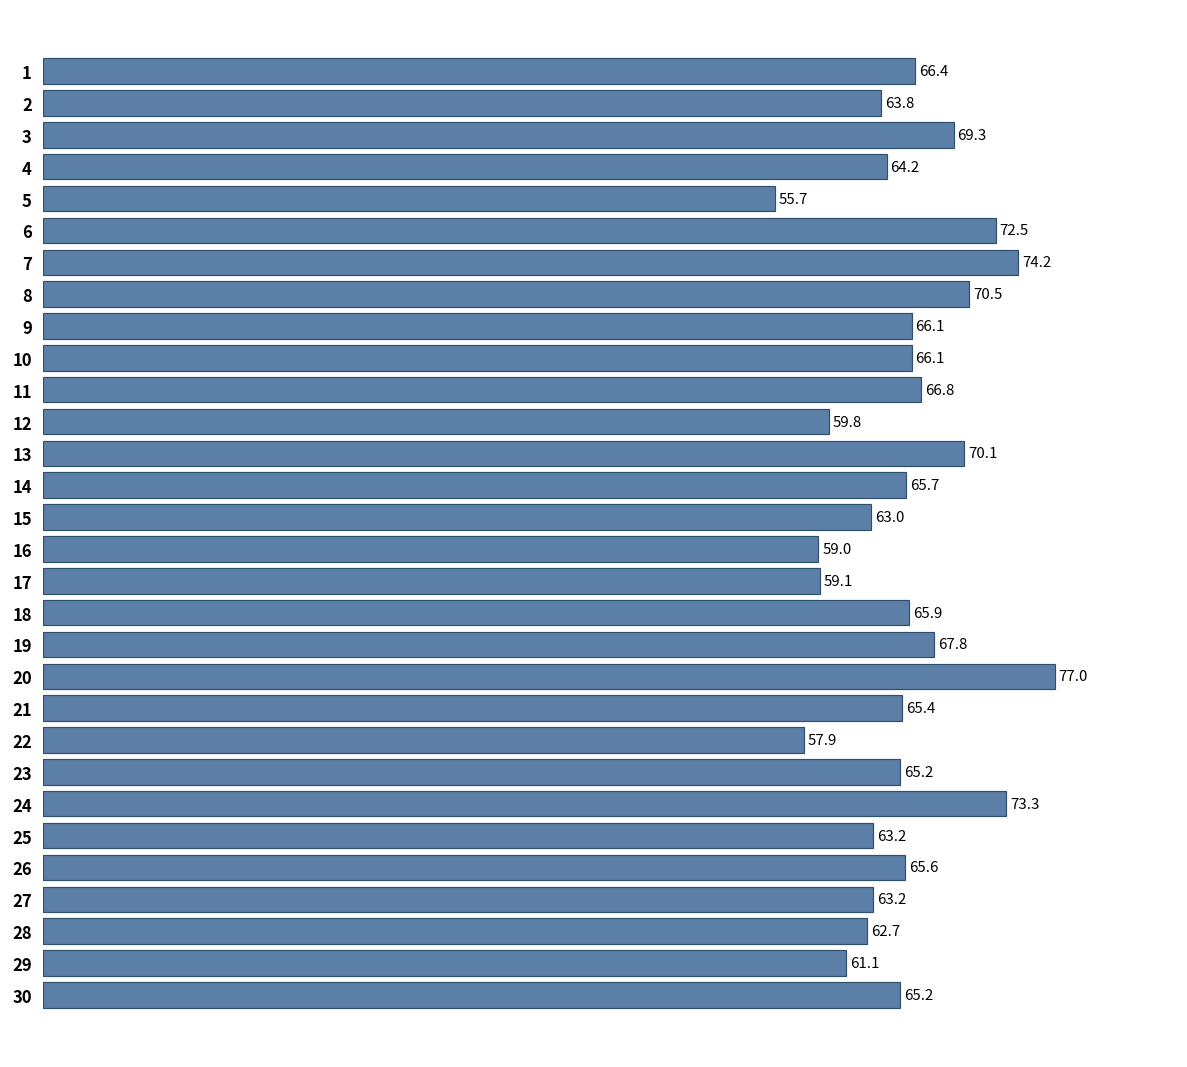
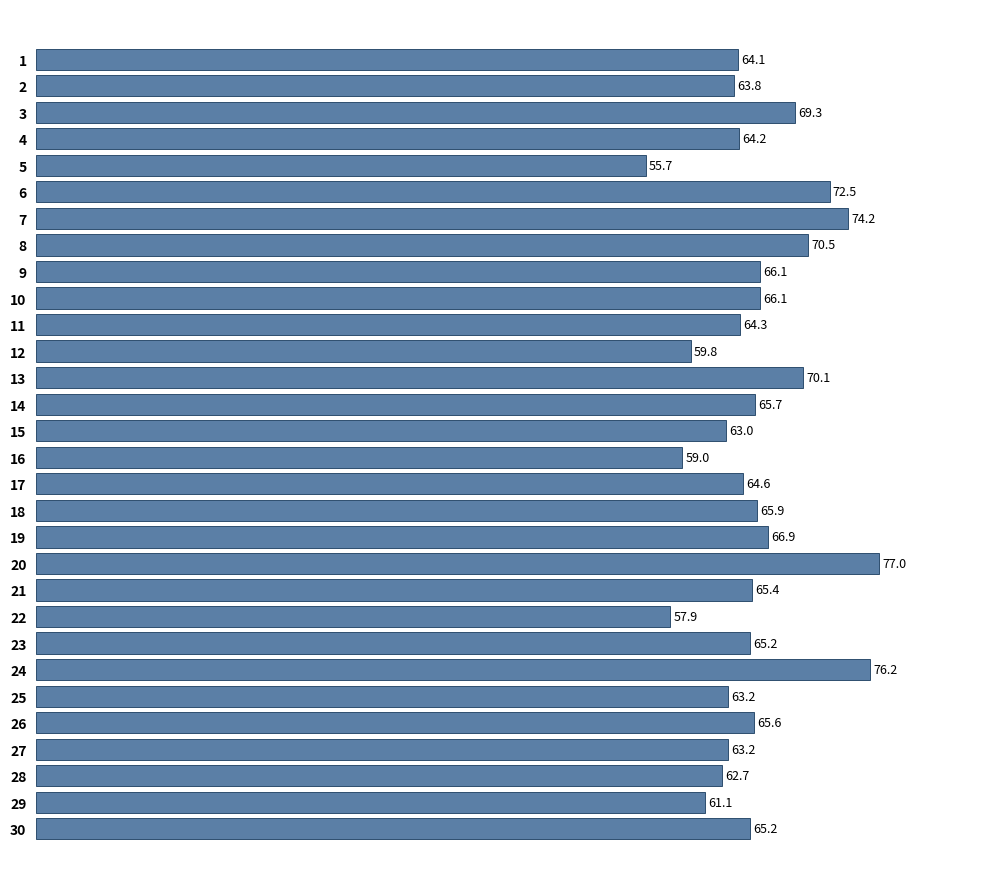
  {
-   "1": 66.4,
+   "1": 64.1,
    "2": 63.8,
    "3": 69.3,
    "4": 64.2,
    "5": 55.7,
    "6": 72.5,
    "7": 74.2,
    "8": 70.5,
    "9": 66.1,
    "10": 66.1,
-   "11": 66.8,
+   "11": 64.3,
    "12": 59.8,
    "13": 70.1,
    "14": 65.7,
    "15": 63.0,
    "16": 59.0,
-   "17": 59.1,
+   "17": 64.6,
    "18": 65.9,
-   "19": 67.8,
+   "19": 66.9,
    "20": 77.0,
    "21": 65.4,
    "22": 57.9,
    "23": 65.2,
-   "24": 73.3,
+   "24": 76.2,
    "25": 63.2,
    "26": 65.6,
    "27": 63.2,
    "28": 62.7,
    "29": 61.1,
    "30": 65.2
  }
